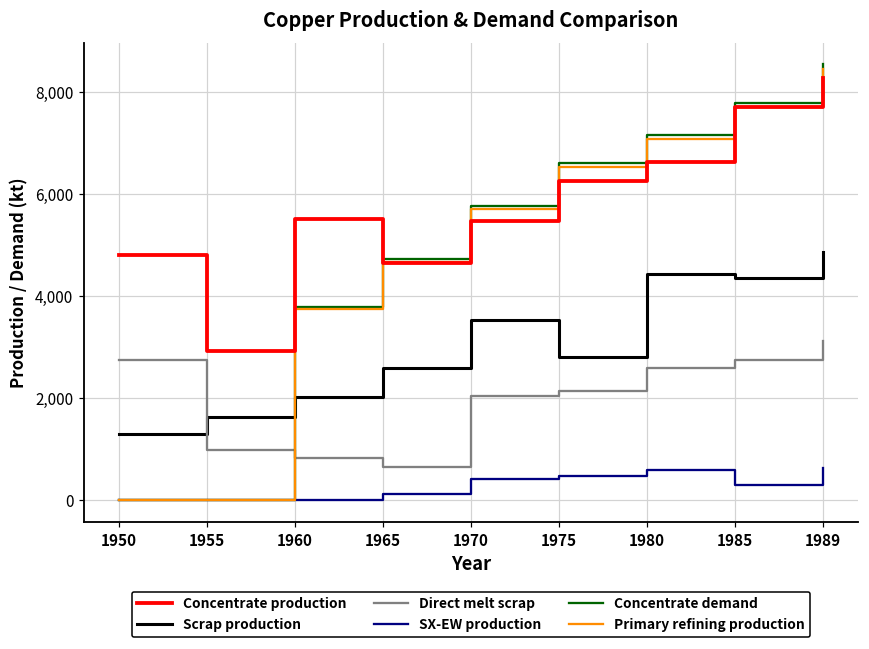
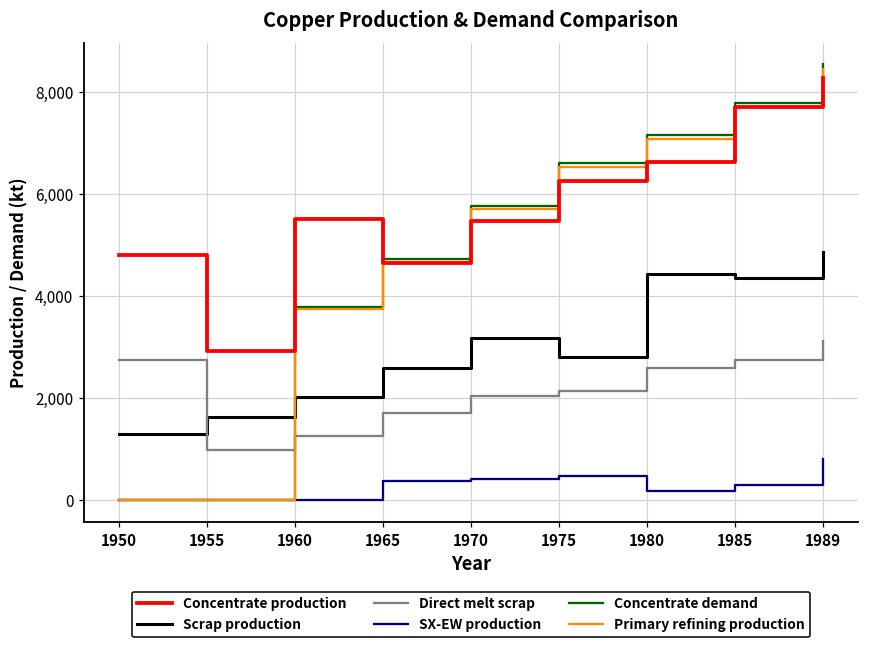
  {
    "Concentrate production": {
      "1950": "4,800",
      "1955": "2,900",
      "1960": "5,500",
      "1970": "5,500",
      "1975": "6,300",
      "1980": "6,600",
      "1989": "8,300"
    },
    "Scrap production": {
      "1950": "1,300",
      "1955": "1,600",
      "1960": "2,000",
      "1965": "2,600",
-     "1970": "3,500",
+     "1970": "3,200",
      "1975": "2,800",
      "1980": "4,400",
      "1985": "4,400",
      "1989": "4,900"
    },
    "Direct melt scrap": {
      "1950": "2,800",
      "1955": "1,000",
-     "1960": "800",
-     "1965": "700",
+     "1960": "1,300",
+     "1965": "1,700",
      "1970": "2,100",
      "1975": "2,200",
      "1980": "2,600",
      "1985": "2,800",
      "1989": "3,100"
    },
    "SX-EW production": {
      "1960": "0",
-     "1965": "100",
+     "1965": "400",
      "1970": "400",
      "1975": "500",
-     "1980": "600",
+     "1980": "200",
      "1985": "300",
-     "1989": "600"
+     "1989": "800"
    },
    "Concentrate demand": {
      "1970": "5,800",
      "1975": "6,600",
      "1980": "7,100",
      "1985": "7,800",
      "1989": "8,500"
    },
    "Primary refining production": {
      "1970": "5,700",
      "1975": "6,500",
      "1980": "7,100",
      "1989": "8,500"
    }
  }
